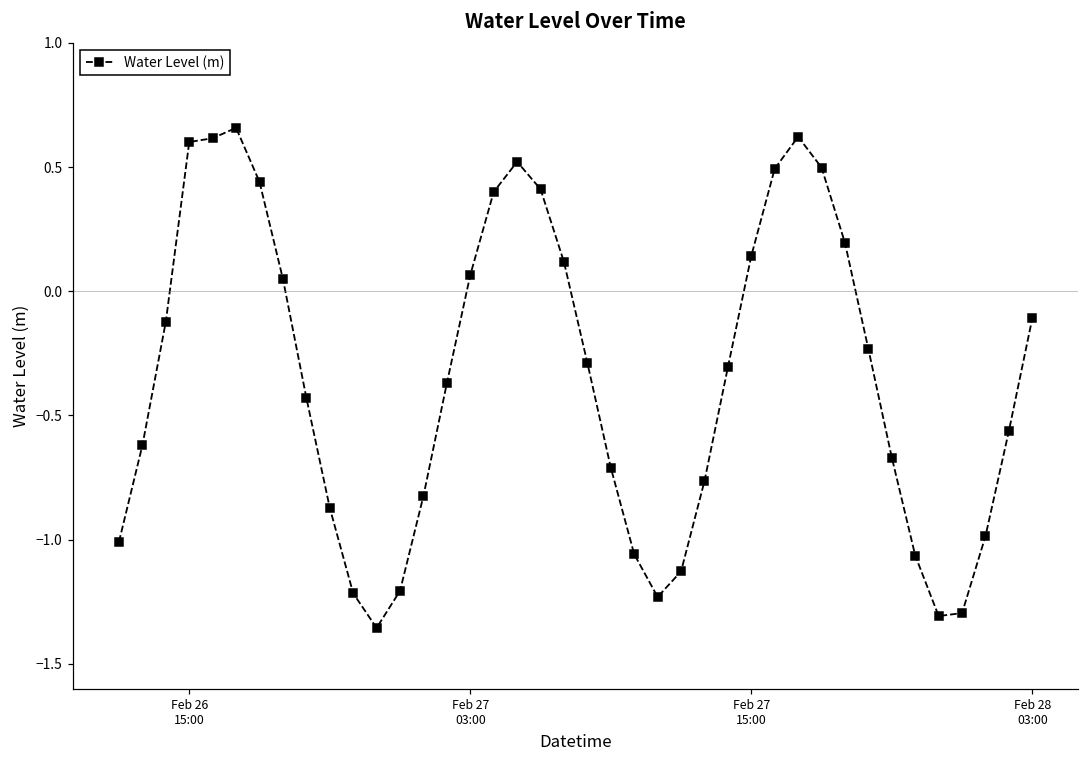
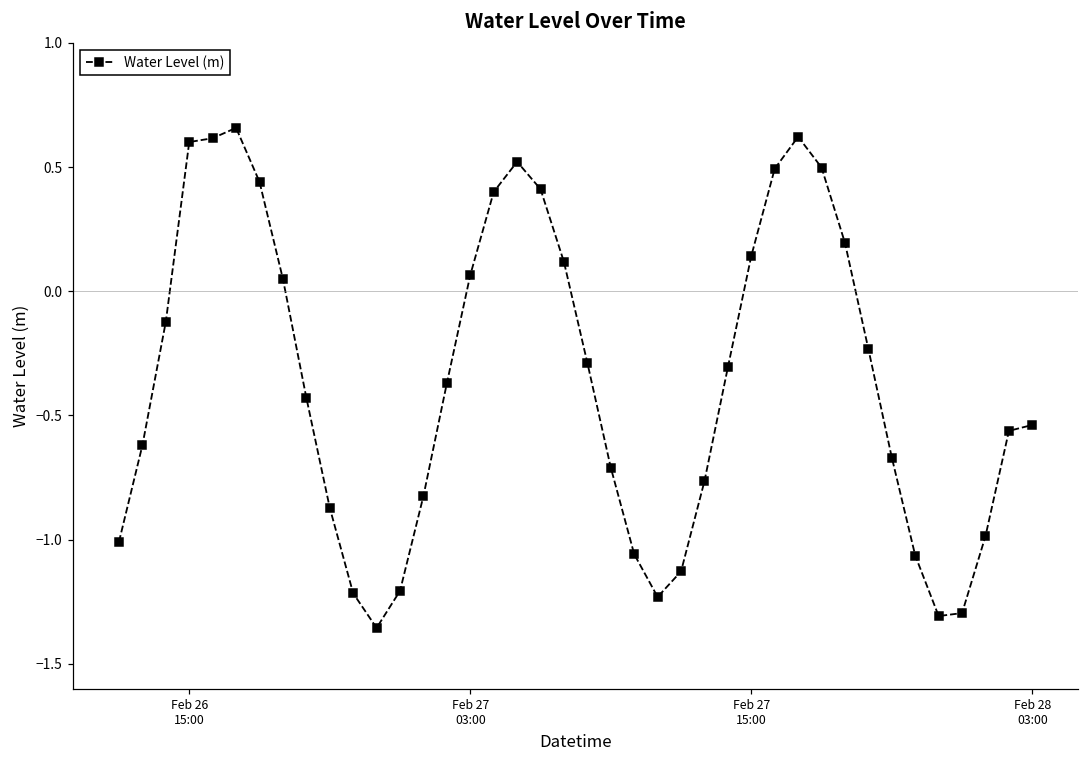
  {
    "Feb 26 15:00": 0.60,
    "Feb 27 03:00": 0.06,
    "Feb 27 15:00": 0.14,
-   "Feb 28 03:00": -0.11
+   "Feb 28 03:00": -0.54
  }
